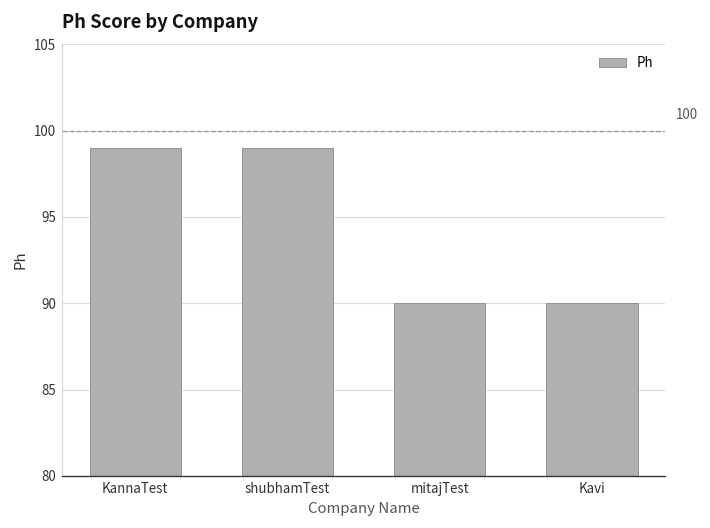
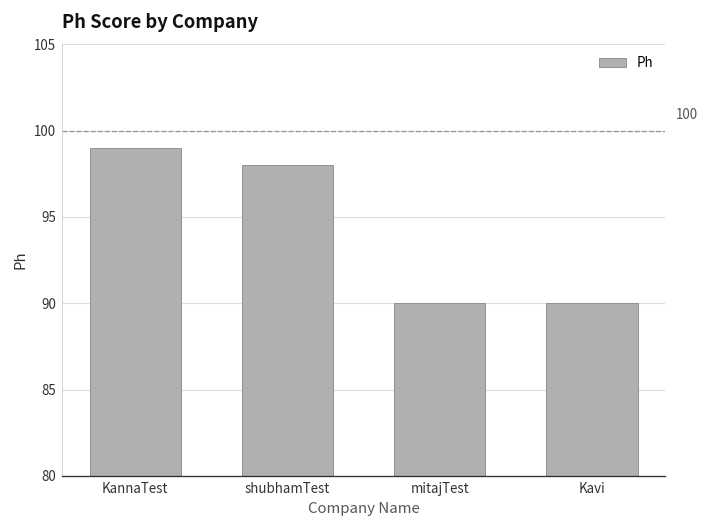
  {
    "KannaTest": 99,
-   "shubhamTest": 99,
+   "shubhamTest": 98,
    "mitajTest": 90,
    "Kavi": 90
  }
